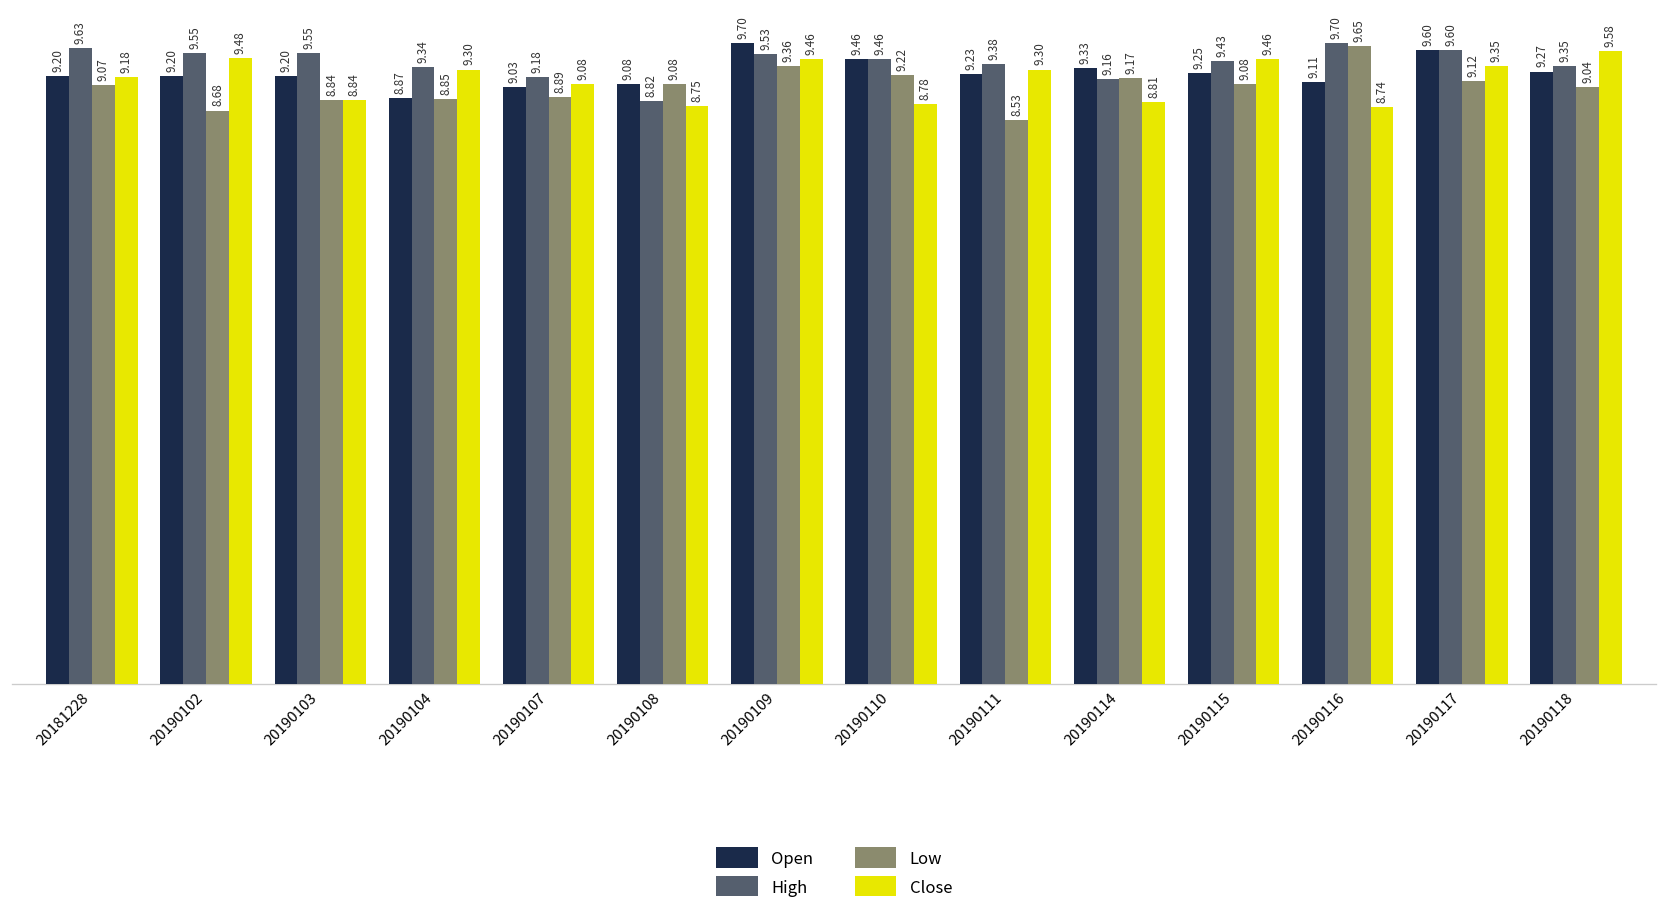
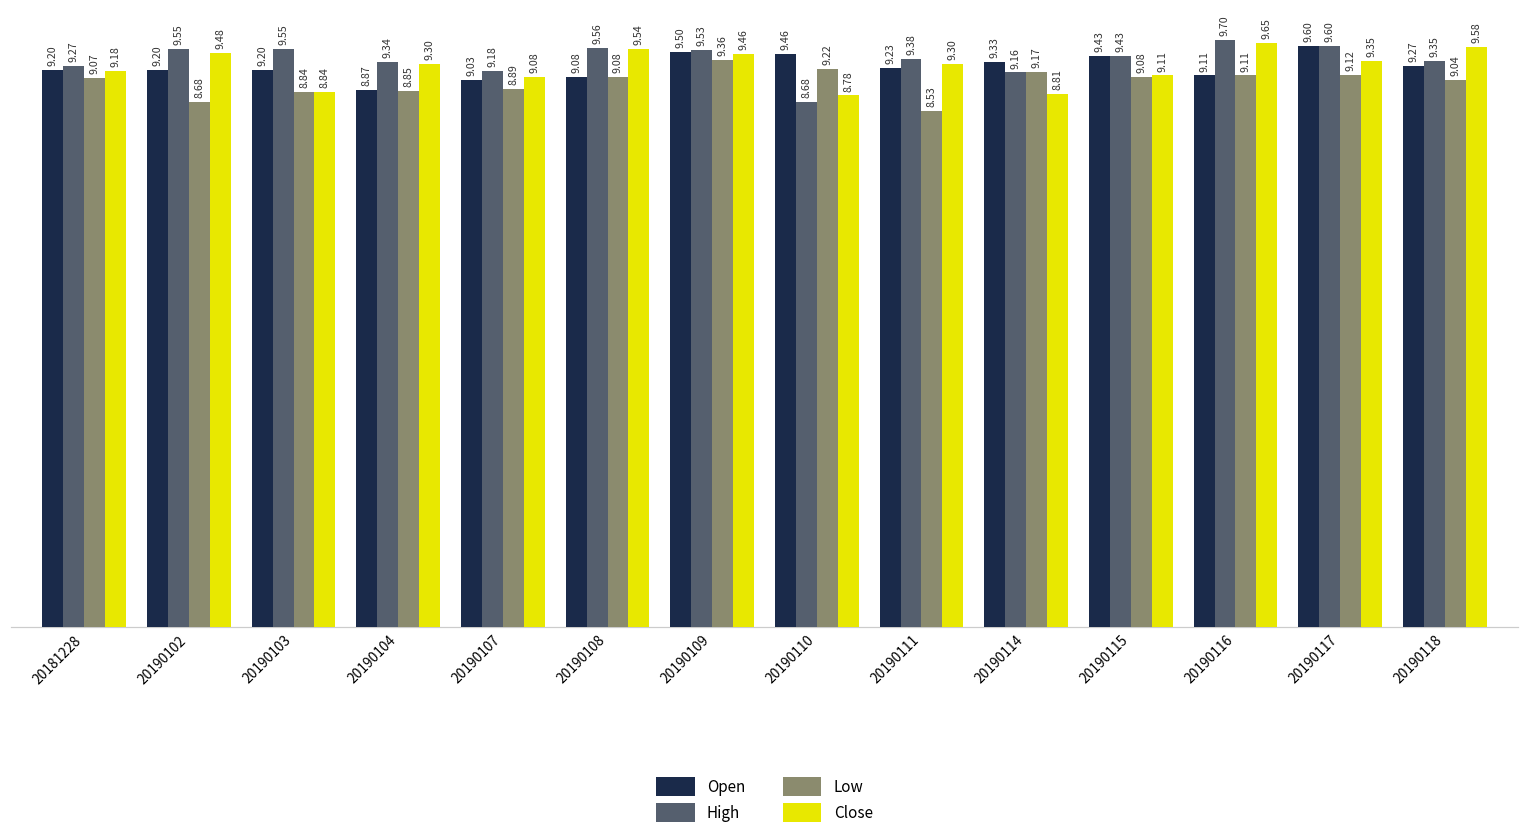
  {
    "Open": {
      "20181228": 9.20,
      "20190102": 9.20,
      "20190103": 9.20,
      "20190104": 8.87,
      "20190107": 9.03,
      "20190108": 9.08,
-     "20190109": 9.70,
+     "20190109": 9.50,
      "20190110": 9.46,
      "20190111": 9.23,
      "20190114": 9.33,
-     "20190115": 9.25,
+     "20190115": 9.43,
      "20190116": 9.11,
      "20190117": 9.60,
      "20190118": 9.27
    },
    "High": {
-     "20181228": 9.63,
+     "20181228": 9.27,
      "20190102": 9.55,
      "20190103": 9.55,
      "20190104": 9.34,
      "20190107": 9.18,
-     "20190108": 8.82,
+     "20190108": 9.56,
      "20190109": 9.53,
-     "20190110": 9.46,
+     "20190110": 8.68,
      "20190111": 9.38,
      "20190114": 9.16,
      "20190115": 9.43,
      "20190116": 9.70,
      "20190117": 9.60,
      "20190118": 9.35
    },
    "Low": {
      "20181228": 9.07,
      "20190102": 8.68,
      "20190103": 8.84,
      "20190104": 8.85,
      "20190107": 8.89,
      "20190108": 9.08,
      "20190109": 9.36,
      "20190110": 9.22,
      "20190111": 8.53,
      "20190114": 9.17,
      "20190115": 9.08,
-     "20190116": 9.65,
+     "20190116": 9.11,
      "20190117": 9.12,
      "20190118": 9.04
    },
    "Close": {
      "20181228": 9.18,
      "20190102": 9.48,
      "20190103": 8.84,
      "20190104": 9.30,
      "20190107": 9.08,
-     "20190108": 8.75,
+     "20190108": 9.54,
      "20190109": 9.46,
      "20190110": 8.78,
      "20190111": 9.30,
      "20190114": 8.81,
-     "20190115": 9.46,
-     "20190116": 8.74,
+     "20190115": 9.11,
+     "20190116": 9.65,
      "20190117": 9.35,
      "20190118": 9.58
    }
  }
